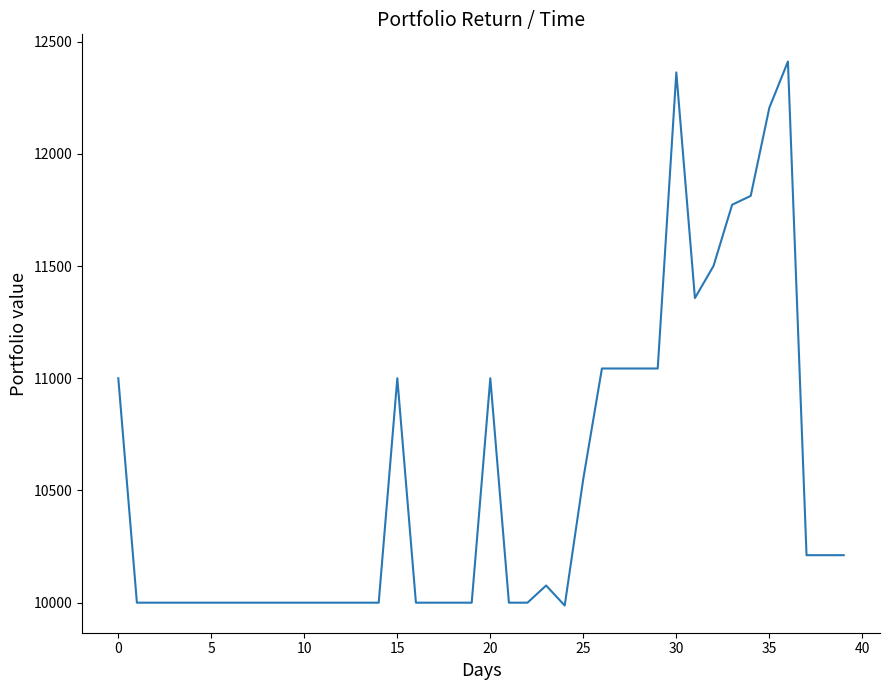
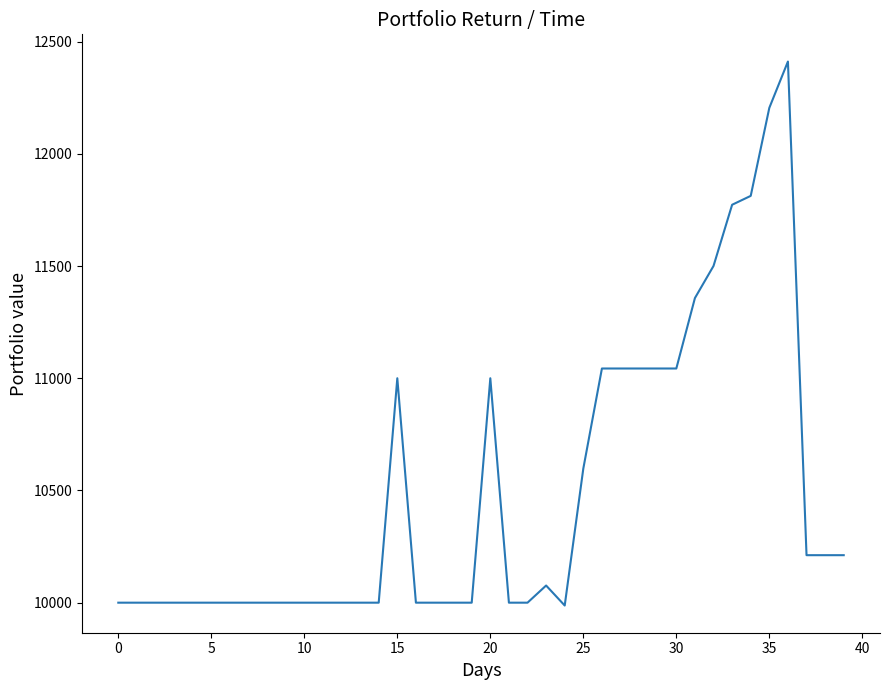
  {
-   "0": 11000,
+   "0": 10000,
    "5": 10000,
    "10": 10000,
    "15": 11000,
    "20": 11000,
-   "25": 10550,
-   "30": 12360,
+   "25": 10600,
+   "30": 11040,
    "35": 12200
  }
